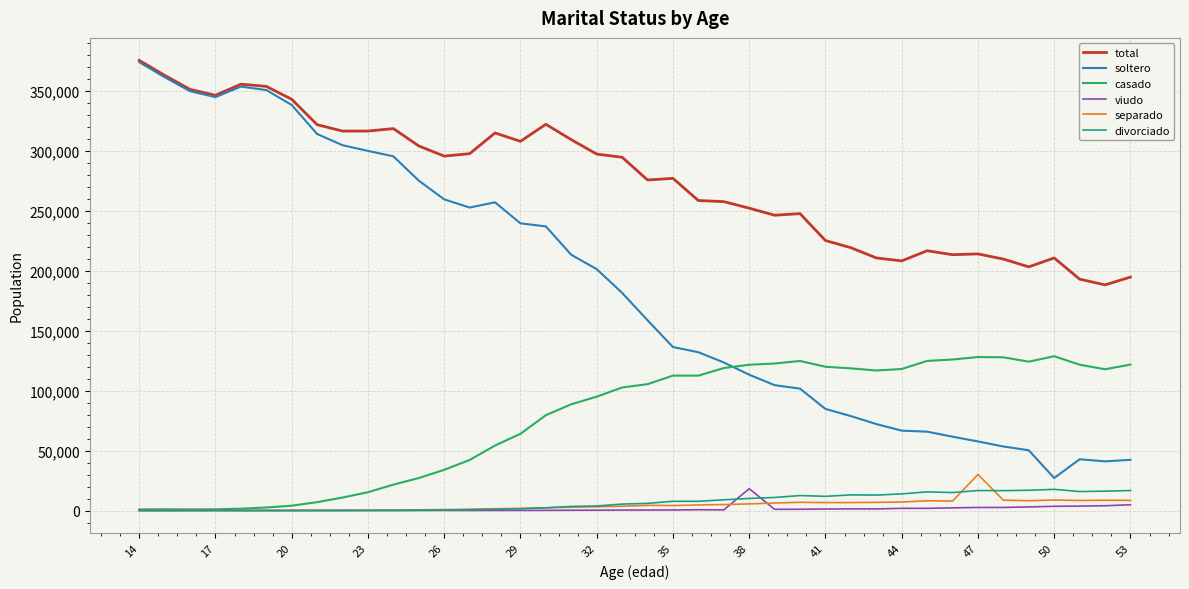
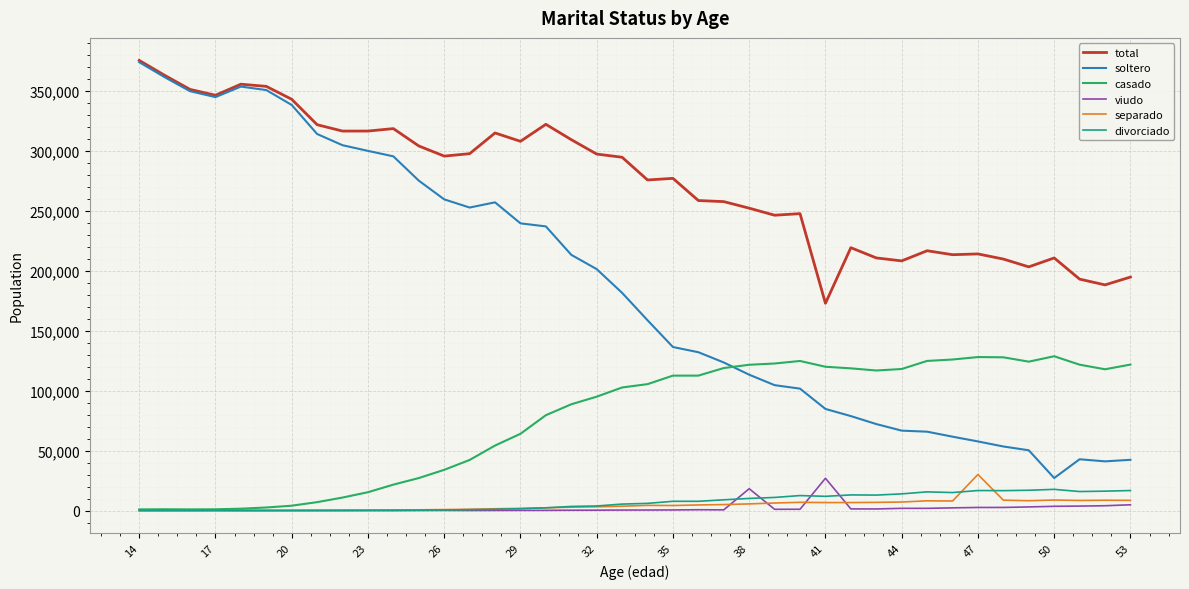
  {
    "total": {
      "20": "343,000",
      "23": "316,000",
      "26": "296,000",
      "29": "308,000",
      "32": "297,000",
      "35": "277,000",
      "38": "252,000",
-     "41": "225,000",
+     "41": "173,000",
      "44": "208,000",
      "47": "214,000",
      "50": "211,000",
      "53": "195,000"
    },
    "soltero": {
      "20": "338,000",
      "23": "300,000",
      "26": "259,000",
      "29": "239,000",
      "32": "201,000",
      "35": "136,000",
      "38": "113,000",
      "41": "85,000",
      "44": "67,000",
      "47": "58,000",
      "50": "27,000",
      "53": "42,000"
    },
    "viudo": {
      "32": "0",
      "35": "1,000",
      "38": "18,000",
-     "41": "1,000",
+     "41": "27,000",
      "44": "2,000",
      "47": "3,000",
      "50": "4,000",
      "53": "5,000"
    },
    "separado": {
      "35": "4,000",
      "38": "6,000",
      "41": "7,000",
      "44": "7,000",
      "47": "30,000",
      "50": "9,000",
      "53": "9,000"
    }
  }
